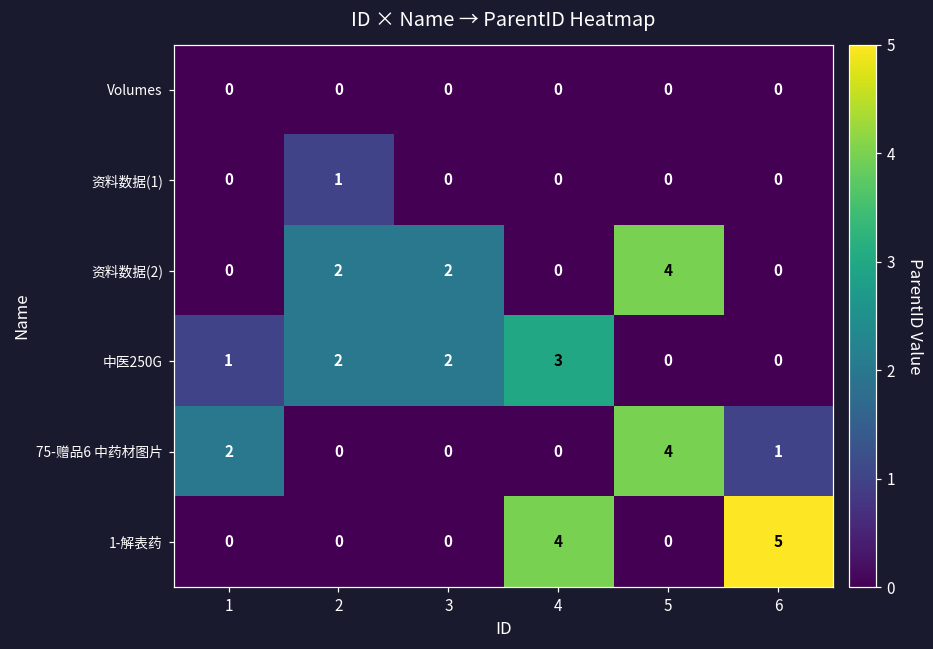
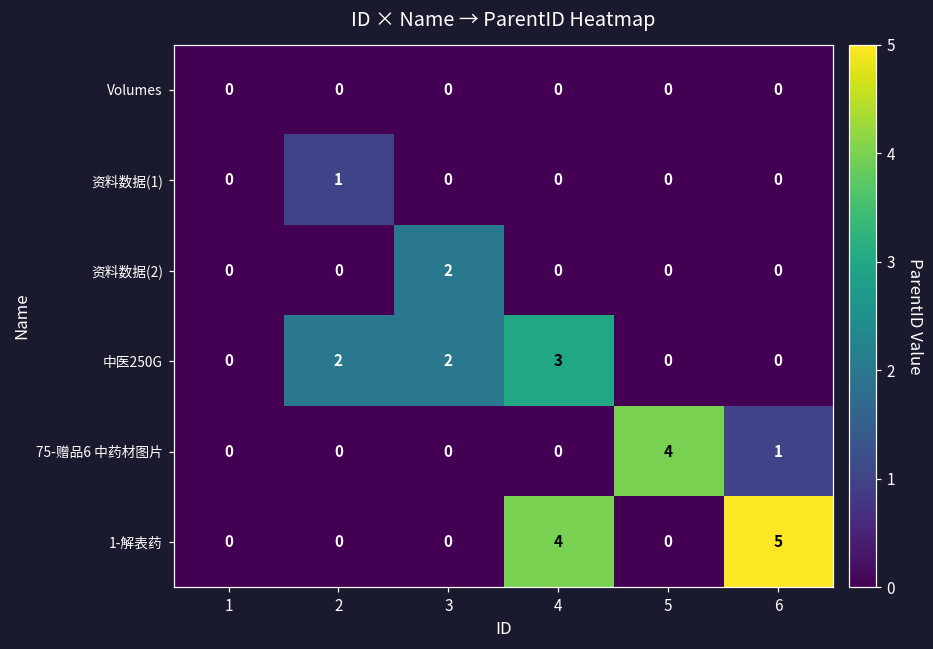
  {
    "Volumes": {
      "1": 0,
      "2": 0,
      "3": 0,
      "4": 0,
      "5": 0,
      "6": 0
    },
    "资料数据(1)": {
      "1": 0,
      "2": 1,
      "3": 0,
      "4": 0,
      "5": 0,
      "6": 0
    },
    "资料数据(2)": {
      "1": 0,
-     "2": 2,
+     "2": 0,
      "3": 2,
      "4": 0,
-     "5": 4,
+     "5": 0,
      "6": 0
    },
    "中医250G": {
-     "1": 1,
+     "1": 0,
      "2": 2,
      "3": 2,
      "4": 3,
      "5": 0,
      "6": 0
    },
    "75-赠品6 中药材图片": {
-     "1": 2,
+     "1": 0,
      "2": 0,
      "3": 0,
      "4": 0,
      "5": 4,
      "6": 1
    },
    "1-解表药": {
      "1": 0,
      "2": 0,
      "3": 0,
      "4": 4,
      "5": 0,
      "6": 5
    }
  }
